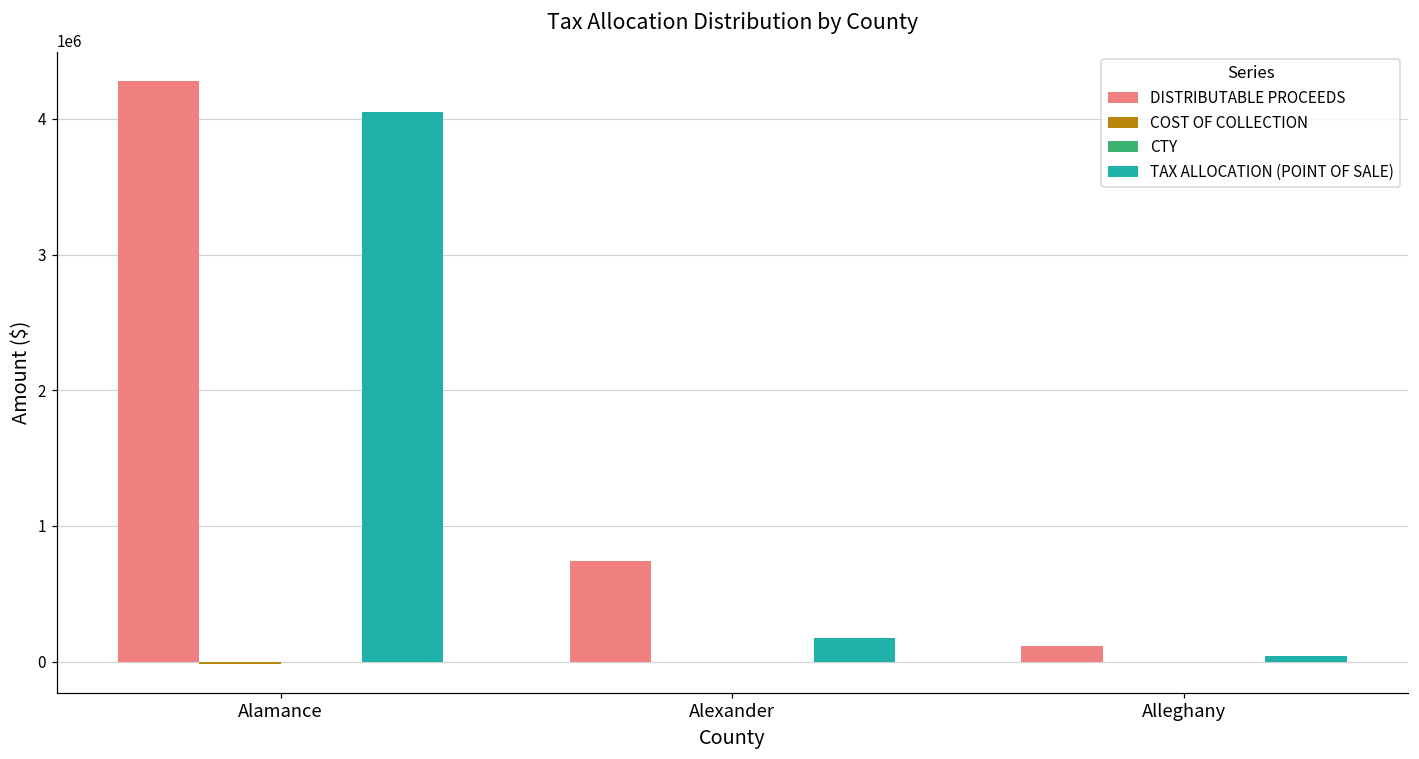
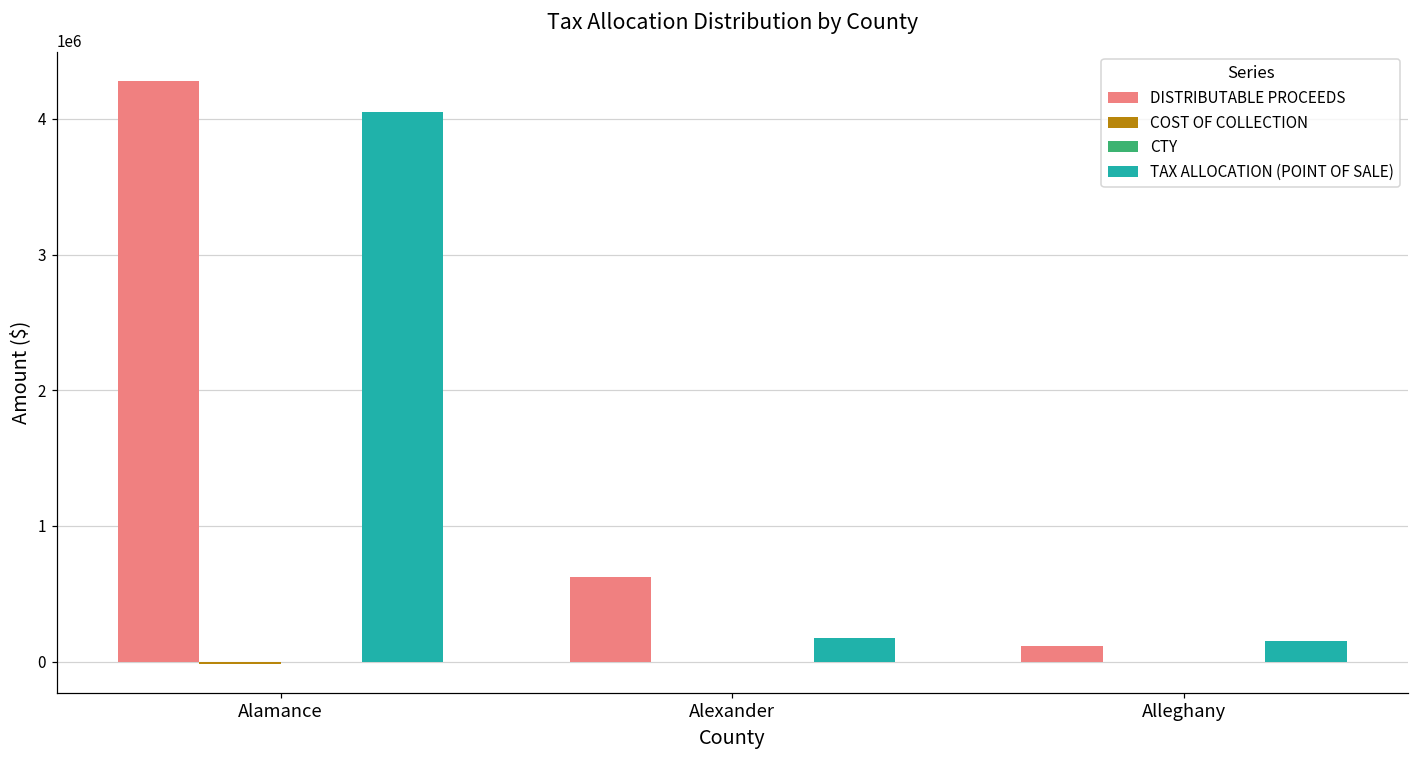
  {
    "DISTRIBUTABLE PROCEEDS": {
      "Alamance": 4280000,
-     "Alexander": 740000,
+     "Alexander": 620000,
      "Alleghany": 120000
    },
    "TAX ALLOCATION (POINT OF SALE)": {
      "Alamance": 4050000,
      "Alexander": 180000,
-     "Alleghany": 40000
+     "Alleghany": 150000
    }
  }
